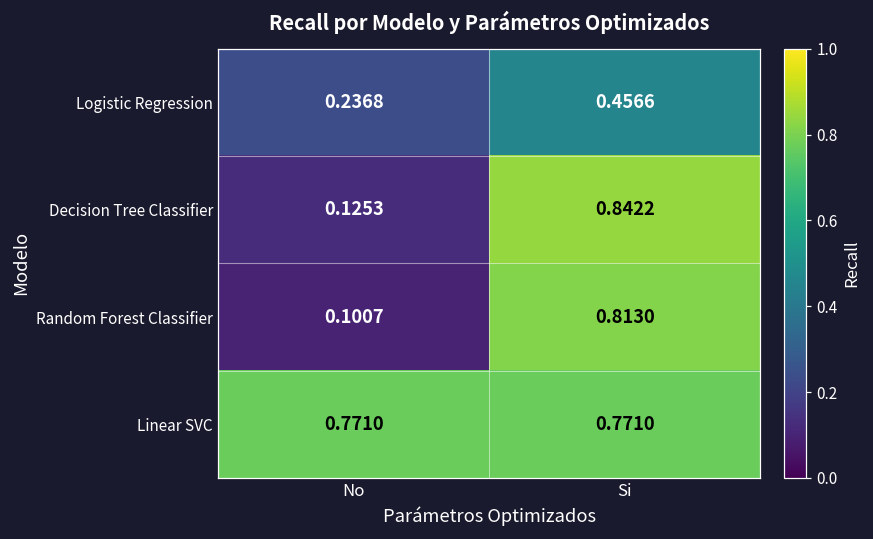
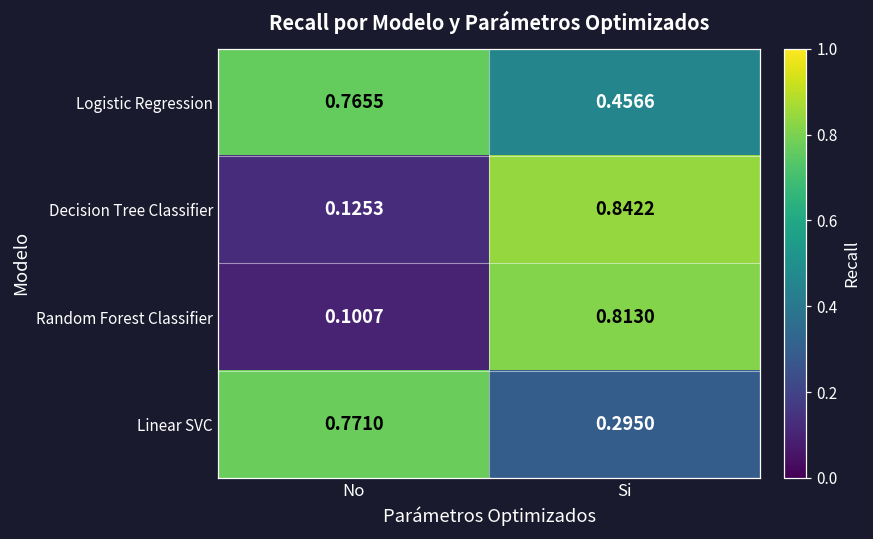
  {
    "Logistic Regression": {
-     "No": 0.2368,
+     "No": 0.7655,
      "Si": 0.4566
    },
    "Decision Tree Classifier": {
      "No": 0.1253,
      "Si": 0.8422
    },
    "Random Forest Classifier": {
      "No": 0.1007,
      "Si": 0.8130
    },
    "Linear SVC": {
      "No": 0.7710,
-     "Si": 0.7710
+     "Si": 0.2950
    }
  }
